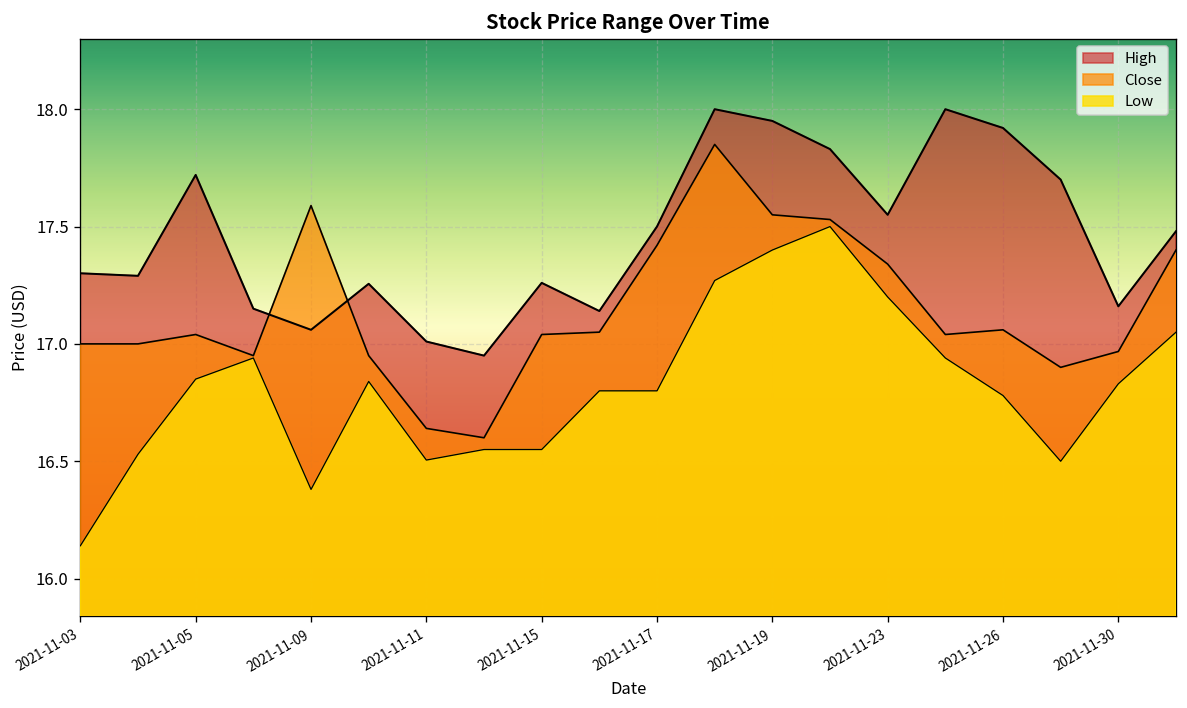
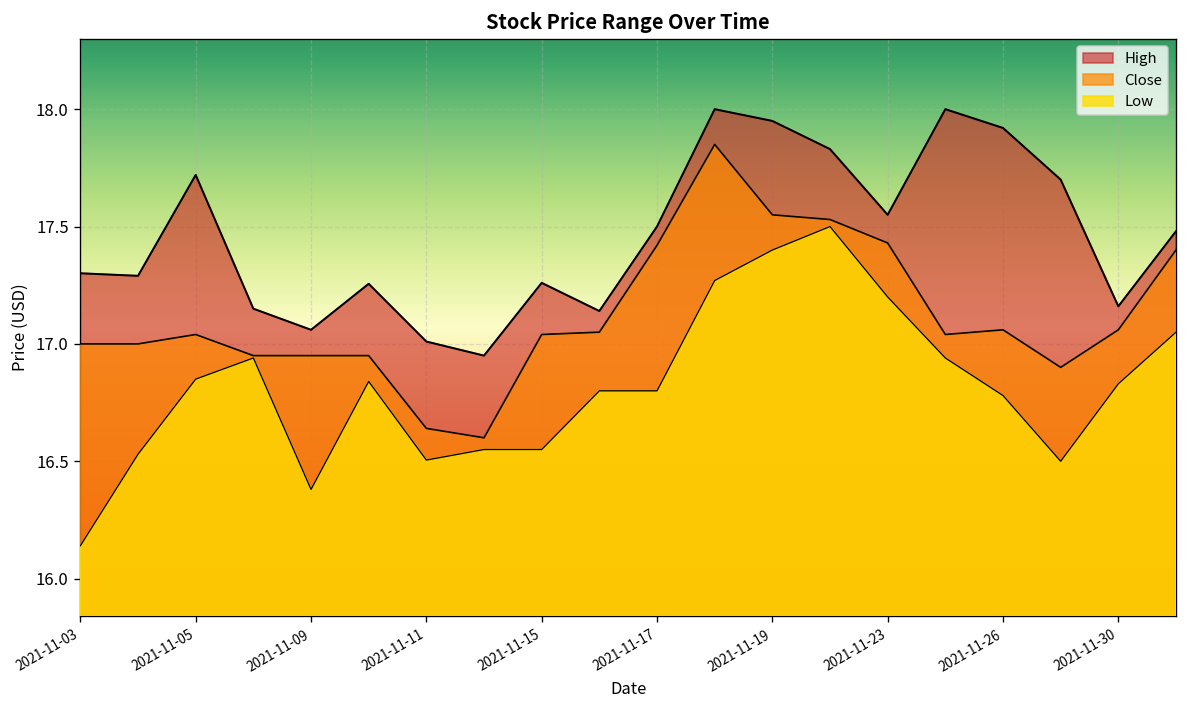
  {
    "High": {
      "2021-11-03": 17.30,
      "2021-11-05": 17.72,
      "2021-11-09": 17.06,
      "2021-11-11": 17.01,
      "2021-11-15": 17.26,
      "2021-11-17": 17.50,
      "2021-11-19": 17.95,
      "2021-11-23": 17.55,
      "2021-11-26": 17.92,
      "2021-11-30": 17.16
    },
    "Close": {
      "2021-11-03": 17.00,
      "2021-11-05": 17.04,
-     "2021-11-09": 17.59,
+     "2021-11-09": 16.95,
      "2021-11-11": 16.64,
      "2021-11-15": 17.04,
      "2021-11-17": 17.42,
      "2021-11-19": 17.55,
-     "2021-11-23": 17.34,
+     "2021-11-23": 17.43,
      "2021-11-26": 17.06,
-     "2021-11-30": 16.97
+     "2021-11-30": 17.06
    },
    "Low": {
      "2021-11-03": 16.14,
      "2021-11-05": 16.85,
      "2021-11-09": 16.38,
      "2021-11-11": 16.50,
      "2021-11-15": 16.55,
      "2021-11-17": 16.80,
      "2021-11-19": 17.40,
      "2021-11-23": 17.20,
      "2021-11-26": 16.78,
      "2021-11-30": 16.83
    }
  }
